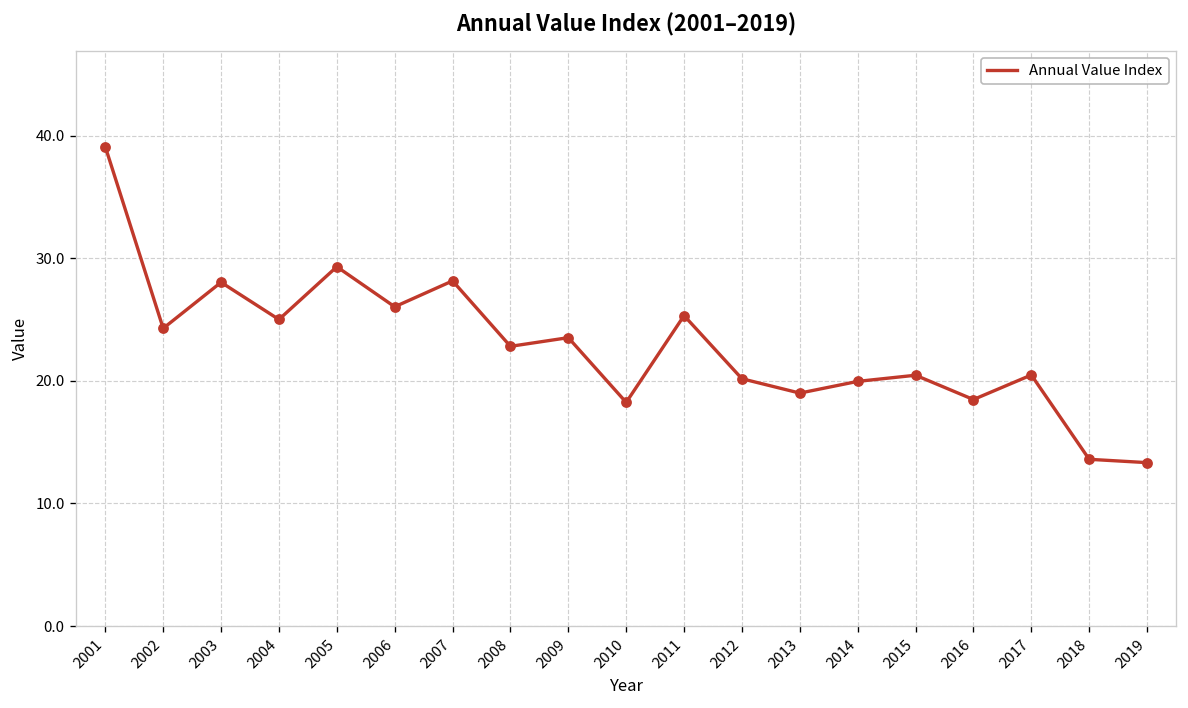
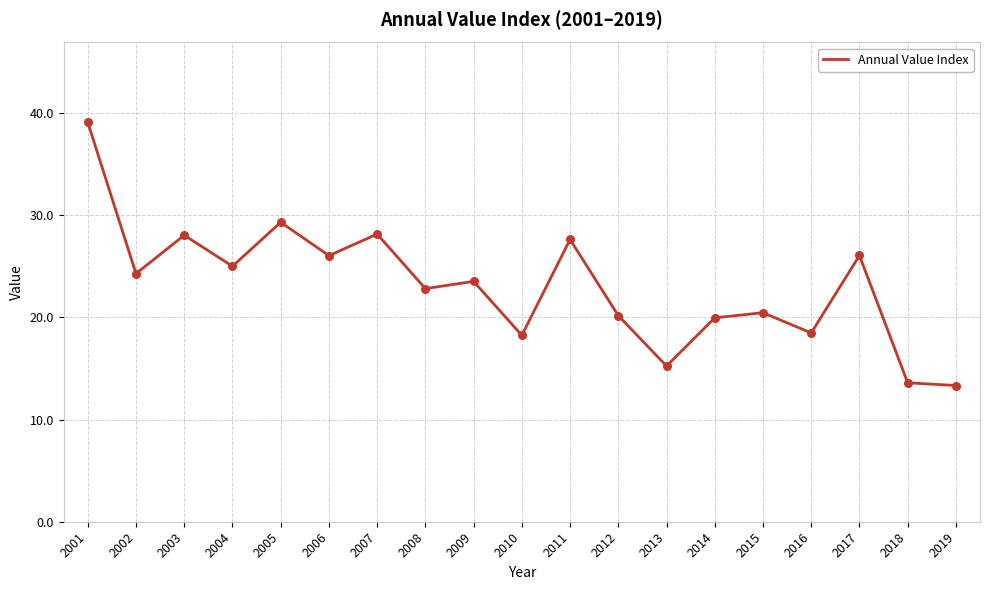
  {
    "2001": 39.1,
    "2002": 24.3,
    "2003": 28.0,
    "2004": 25.0,
    "2005": 29.3,
    "2006": 26.0,
    "2007": 28.1,
    "2008": 22.8,
    "2009": 23.5,
    "2010": 18.2,
-   "2011": 25.3,
+   "2011": 27.6,
    "2012": 20.2,
-   "2013": 19.0,
+   "2013": 15.2,
    "2014": 20.0,
    "2015": 20.5,
    "2016": 18.5,
-   "2017": 20.5,
+   "2017": 26.1,
    "2018": 13.6,
    "2019": 13.3
  }
